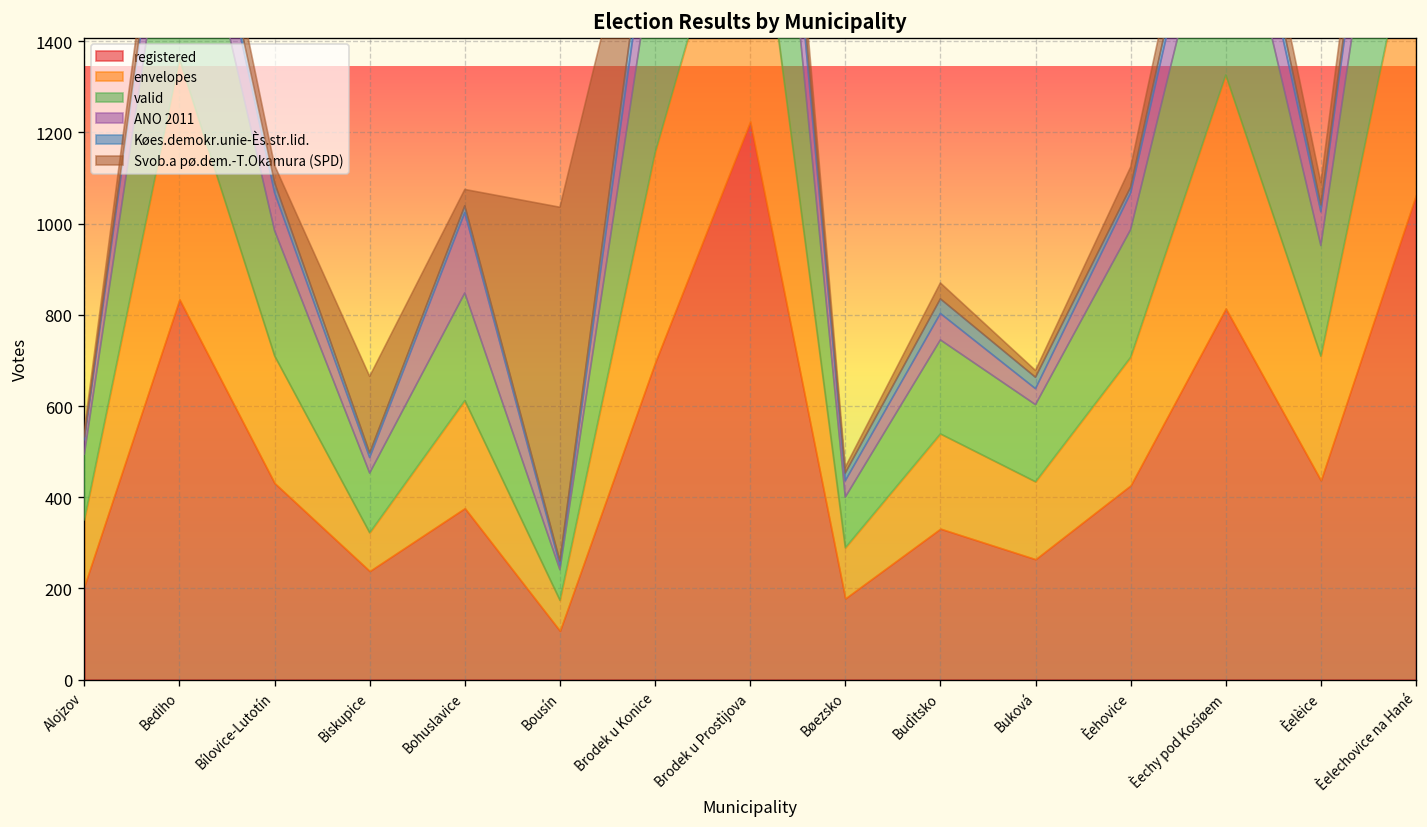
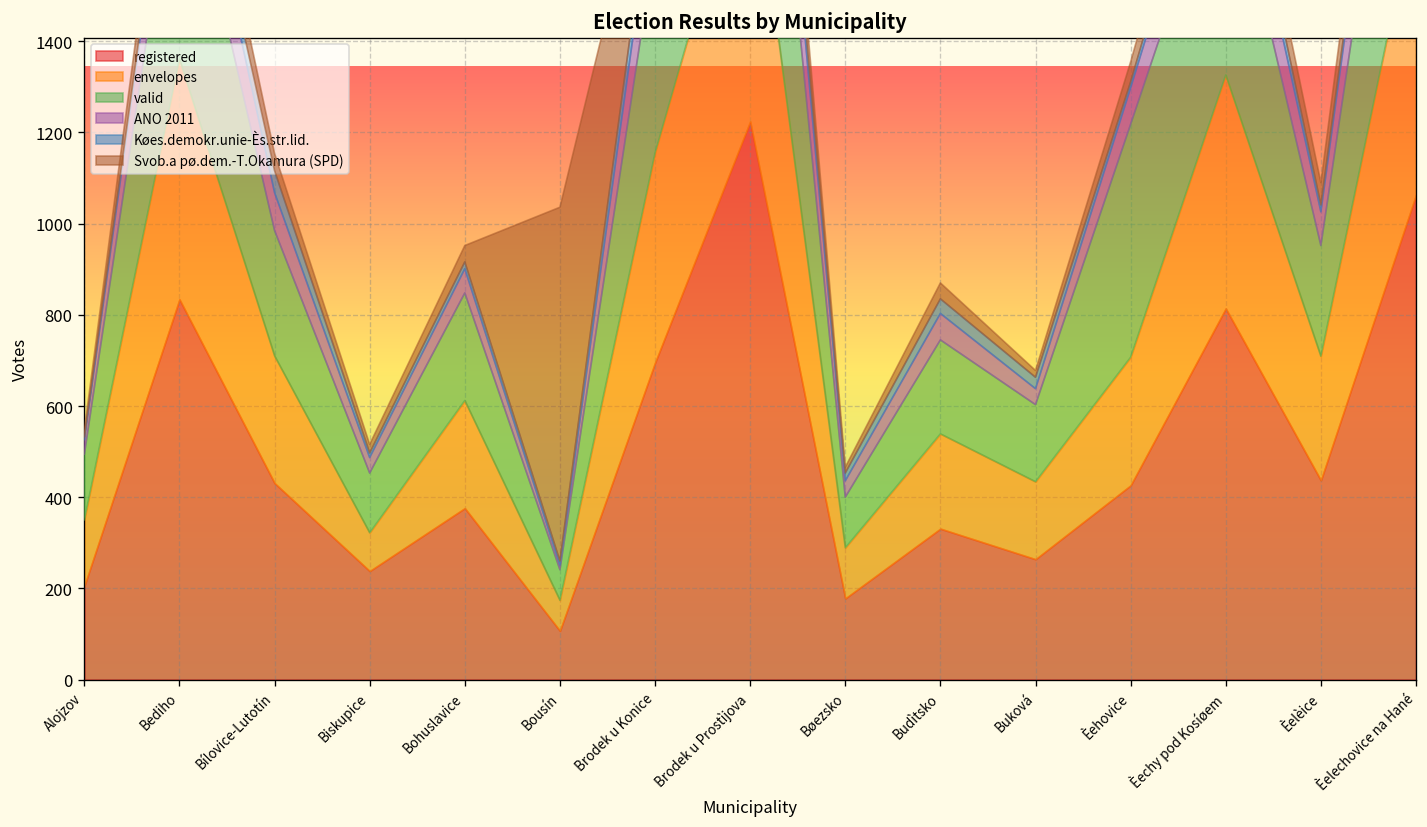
  {
    "registered": {
      "Alojzov": 210,
      "Bediho": 830,
      "Bílovice-Lutotín": 430,
      "Biskupice": 240,
      "Bohuslavice": 380,
      "Bousín": 110,
      "Brodek u Konice": 700,
      "Brodek u Prostìjova": 1220,
      "Bøezsko": 180,
      "Budìtsko": 330,
      "Buková": 260,
      "Èehovice": 430,
      "Èechy pod Kosíøem": 810,
      "Èelèice": 440,
      "Èelechovice na Hané": 1060
    },
    "envelopes": {
      "Alojzov": 150,
      "Bílovice-Lutotín": 280,
      "Biskupice": 80,
      "Bohuslavice": 240,
      "Bousín": 70,
      "Brodek u Konice": 460,
      "Bøezsko": 110,
      "Budìtsko": 210,
      "Buková": 170,
      "Èehovice": 280,
      "Èechy pod Kosíøem": 510,
      "Èelèice": 270
    },
    "valid": {
      "Alojzov": 140,
      "Bílovice-Lutotín": 280,
      "Biskupice": 130,
      "Bohuslavice": 240,
      "Bousín": 70,
      "Bøezsko": 110,
      "Budìtsko": 210,
      "Buková": 170,
-     "Èehovice": 280,
+     "Èehovice": 510,
      "Èelèice": 240
    },
    "ANO 2011": {
      "Bílovice-Lutotín": 80,
      "Biskupice": 30,
-     "Bohuslavice": 180,
+     "Bohuslavice": 50,
      "Bousín": 10,
      "Bøezsko": 40,
      "Budìtsko": 60,
      "Buková": 40,
      "Èehovice": 80,
      "Èelèice": 70
    },
    "Køes.demokr.unie-Ès.str.lid.": {
-     "Bílovice-Lutotín": 20,
+     "Bílovice-Lutotín": 50,
      "Biskupice": 10,
      "Bohuslavice": 20,
      "Bousín": 10,
      "Bøezsko": 20,
      "Budìtsko": 30,
      "Buková": 30,
      "Èehovice": 10,
      "Èelèice": 20
    },
    "Svob.a pø.dem.-T.Okamura (SPD)": {
      "Alojzov": 20,
-     "Biskupice": 170,
+     "Biskupice": 20,
      "Bohuslavice": 40,
      "Bousín": 780,
      "Bøezsko": 10,
      "Budìtsko": 40,
      "Buková": 20,
      "Èehovice": 40,
      "Èelèice": 50
    }
  }
